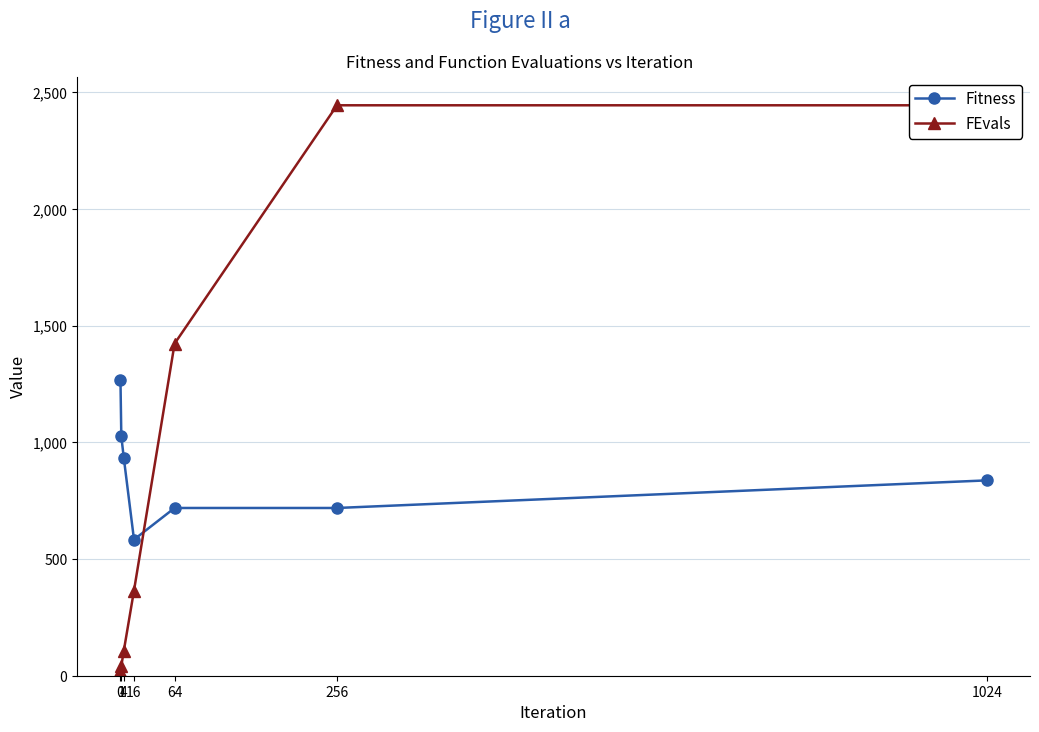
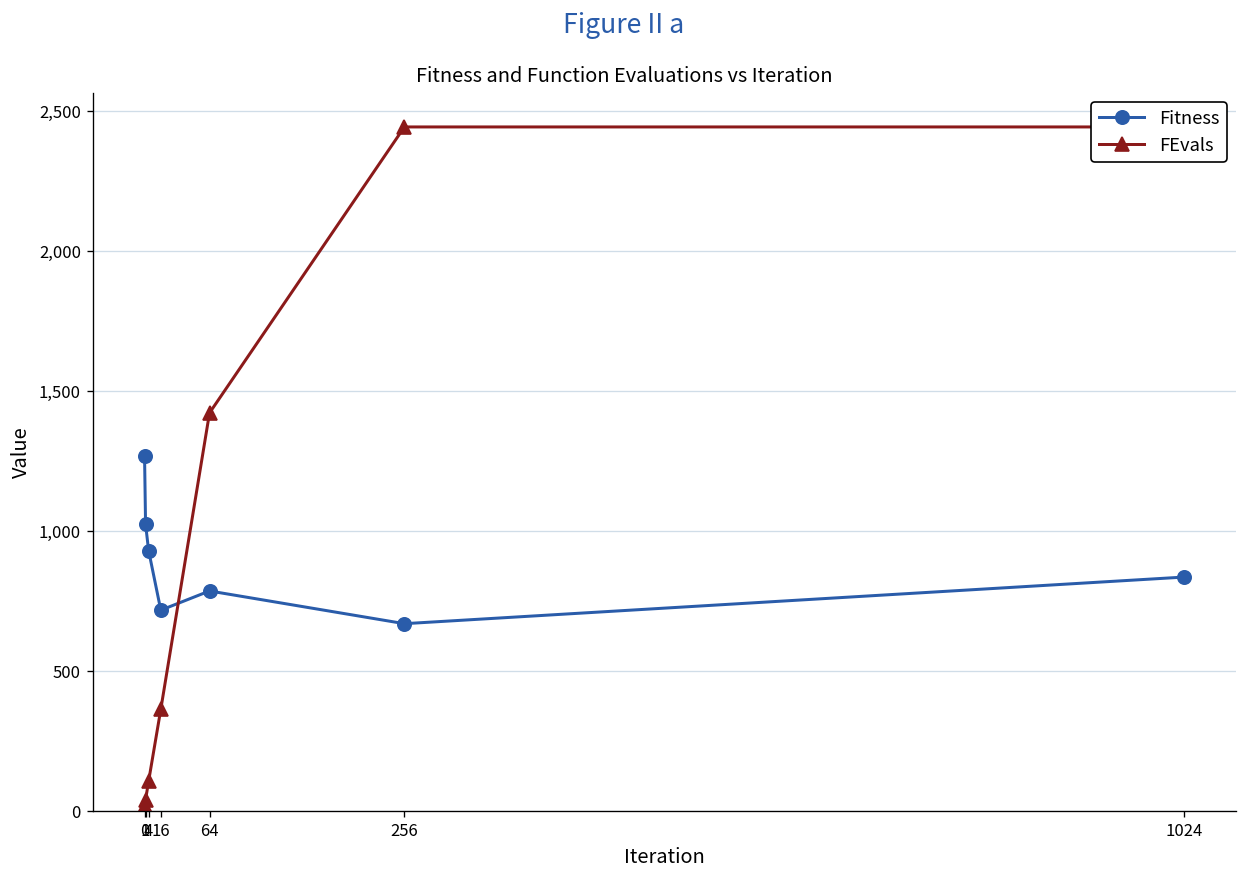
  {
    "Fitness": {
-     "16": "580",
-     "64": "720",
-     "256": "720",
+     "16": "720",
+     "64": "790",
+     "256": "670",
      "1024": "840"
    },
    "FEvals": {
      "16": "370",
      "64": "1,420",
      "256": "2,440"
    }
  }
